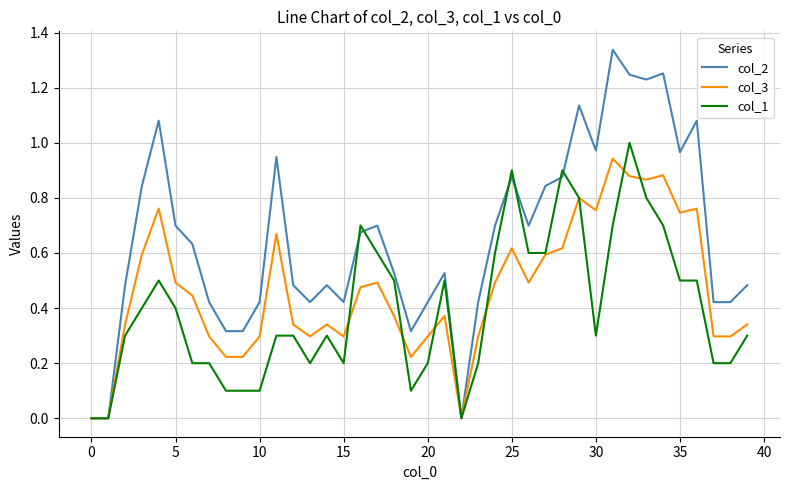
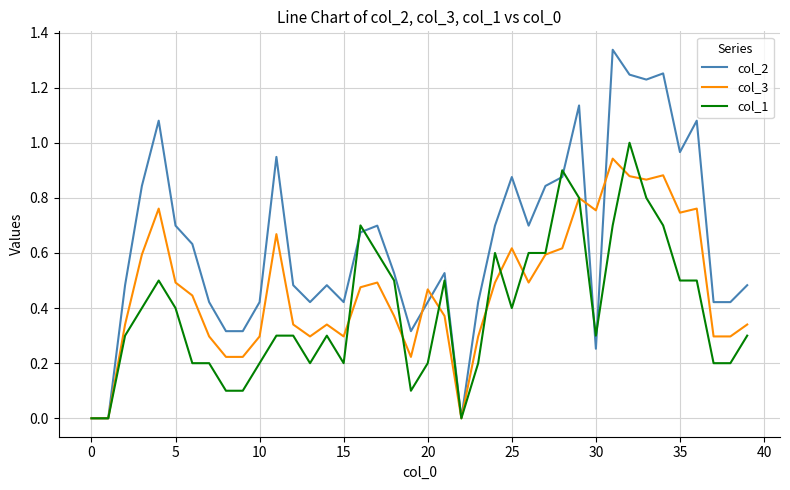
  {
    "col_2": {
      "5": 0.70,
      "10": 0.42,
      "15": 0.42,
      "20": 0.42,
      "25": 0.88,
-     "30": 0.97,
+     "30": 0.25,
      "35": 0.97
    },
    "col_3": {
      "5": 0.49,
      "10": 0.30,
      "15": 0.30,
-     "20": 0.30,
+     "20": 0.47,
      "25": 0.62,
      "30": 0.75,
      "35": 0.75
    },
    "col_1": {
      "5": 0.4,
-     "10": 0.1,
+     "10": 0.2,
      "15": 0.2,
      "20": 0.2,
-     "25": 0.9,
+     "25": 0.4,
      "30": 0.3,
      "35": 0.5
    }
  }
